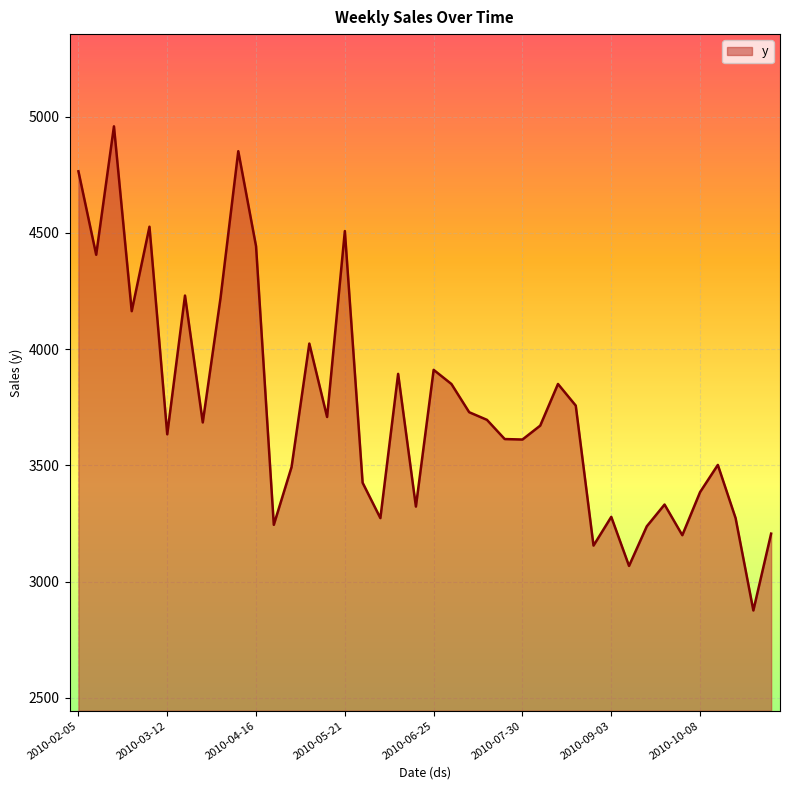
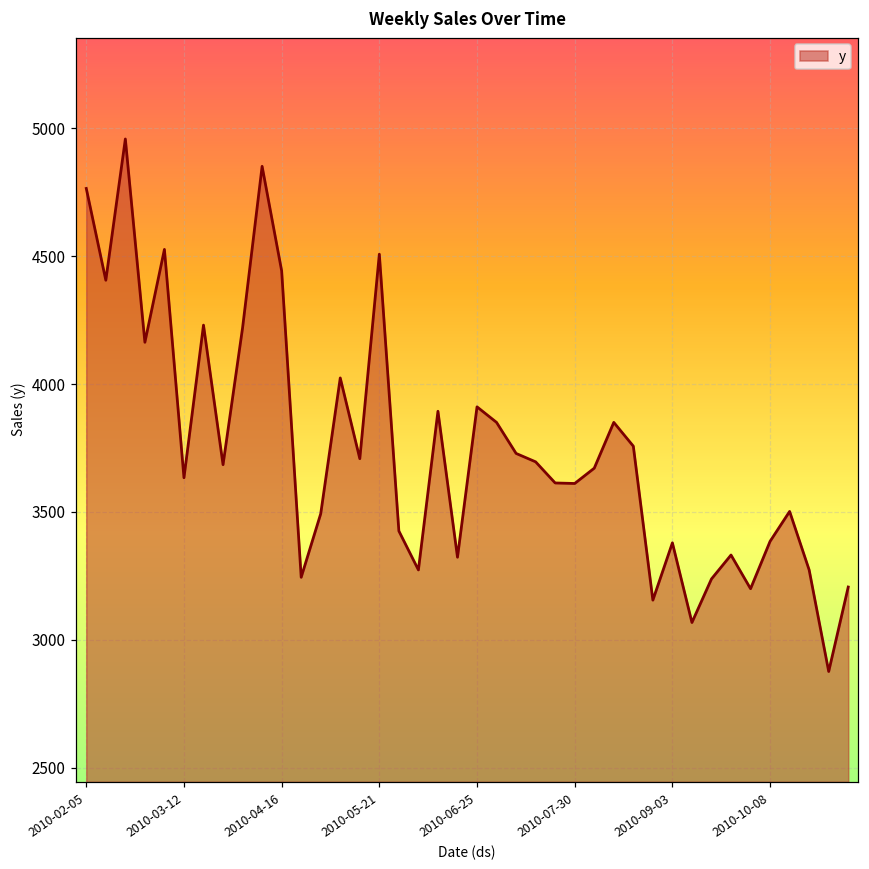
  {
    "2010-02-05": 4760,
    "2010-03-12": 3630,
    "2010-04-16": 4440,
    "2010-05-21": 4510,
    "2010-06-25": 3910,
    "2010-07-30": 3610,
-   "2010-09-03": 3280,
+   "2010-09-03": 3380,
    "2010-10-08": 3390
  }
